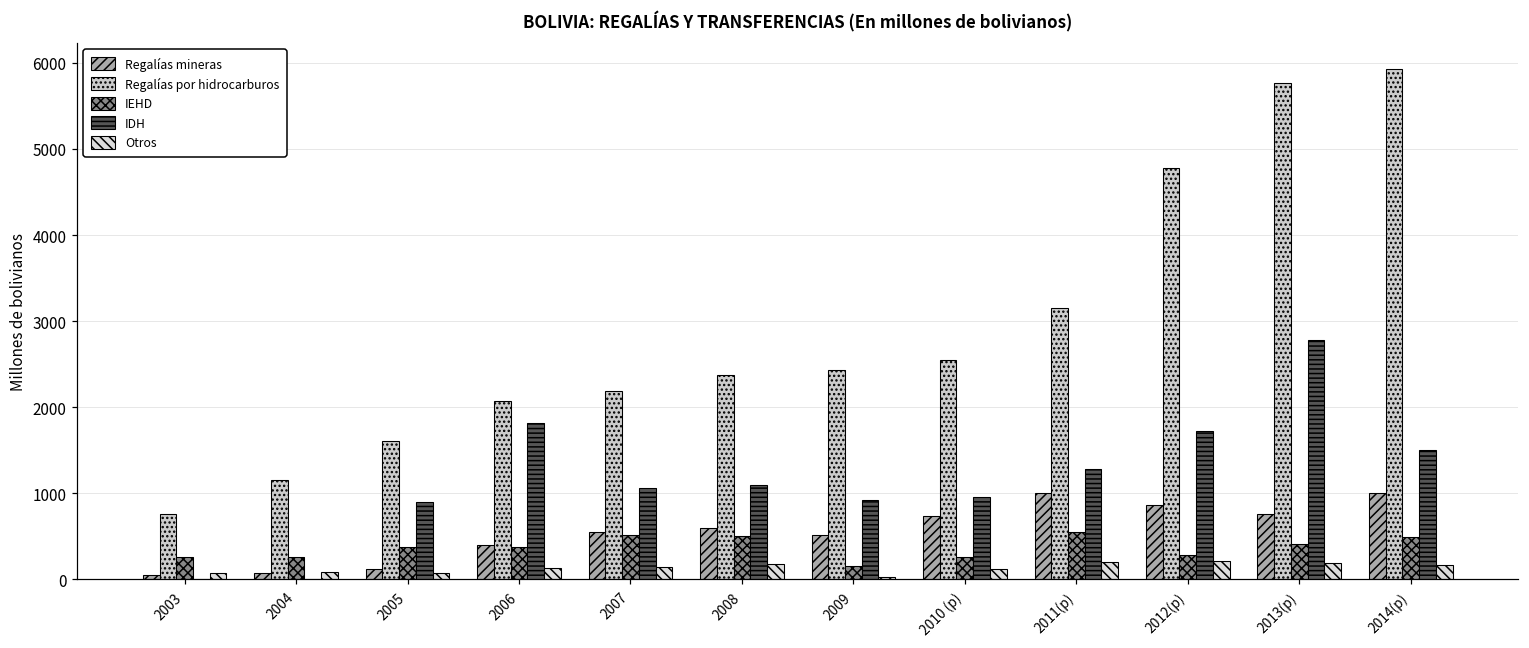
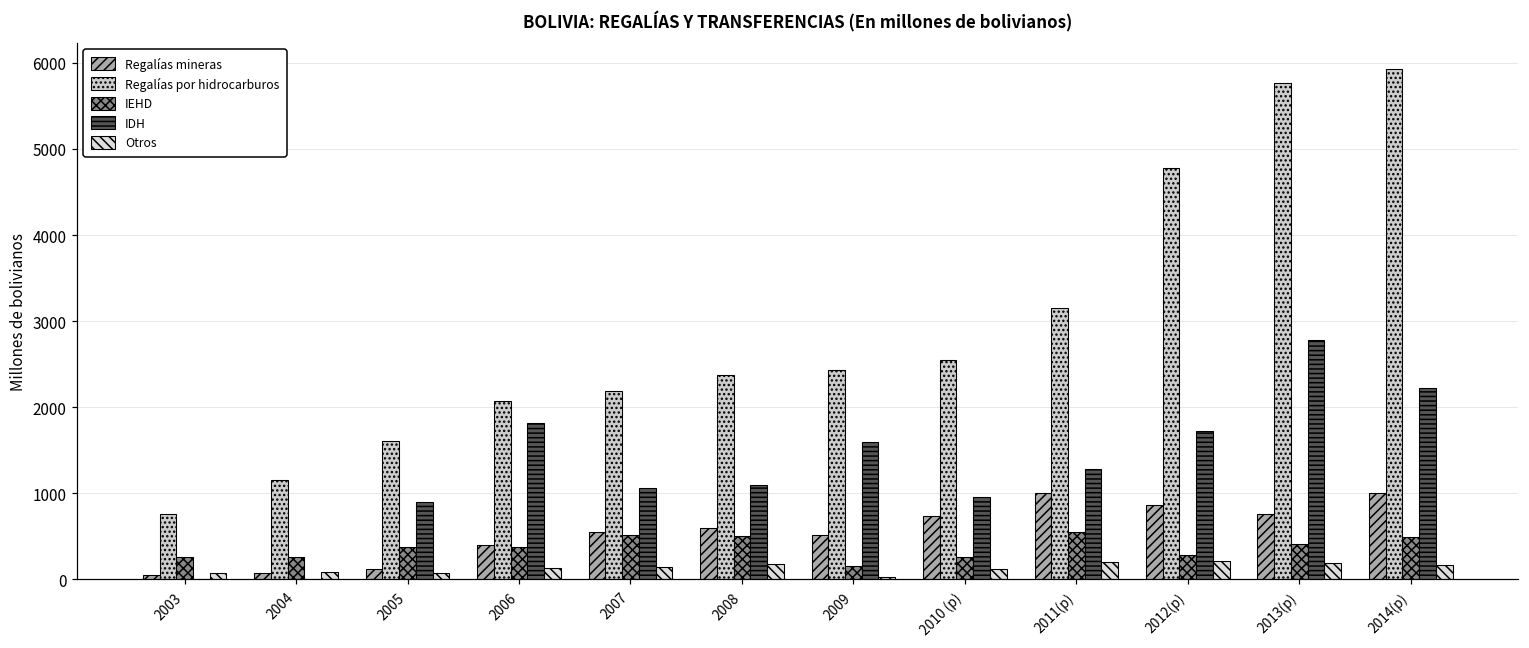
  {
    "IDH": {
      "2003": 0,
      "2004": 0,
      "2005": 900,
      "2006": 1800,
      "2007": 1100,
      "2008": 1100,
-     "2009": 900,
+     "2009": 1600,
      "2010 (p)": 1000,
      "2011(p)": 1300,
      "2012(p)": 1700,
      "2013(p)": 2800,
-     "2014(p)": 1500
+     "2014(p)": 2200
    }
  }
